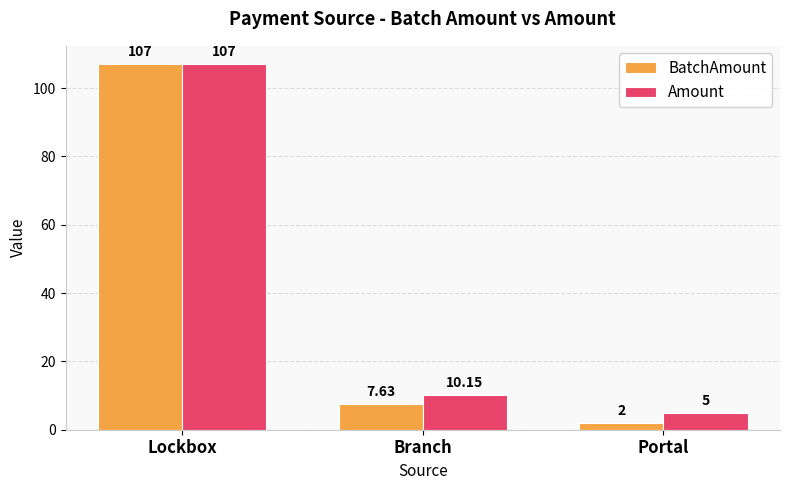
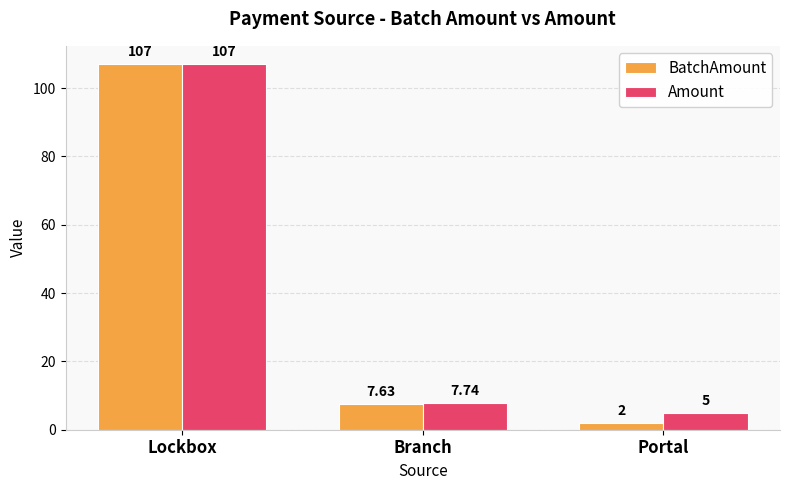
  {
    "BatchAmount": {
      "Lockbox": 107,
      "Branch": 7.63,
      "Portal": 2
    },
    "Amount": {
      "Lockbox": 107,
-     "Branch": 10.15,
+     "Branch": 7.74,
      "Portal": 5
    }
  }
